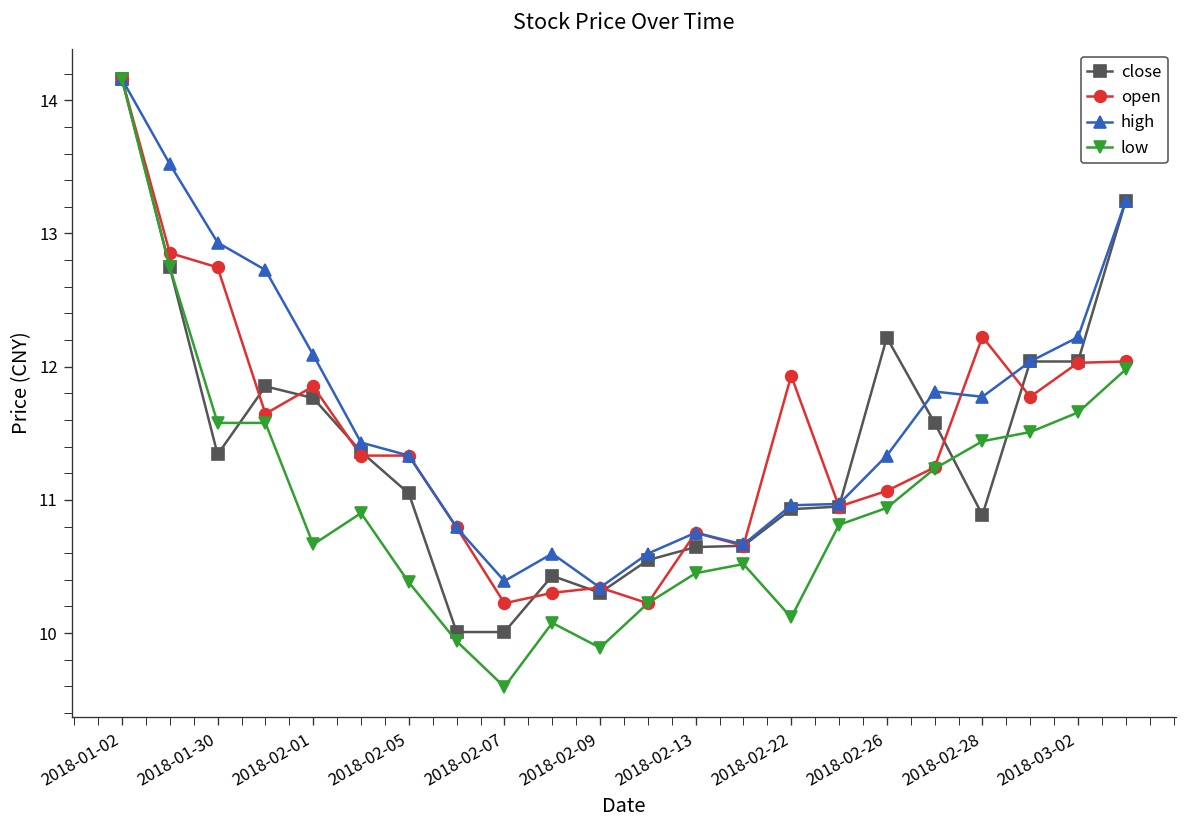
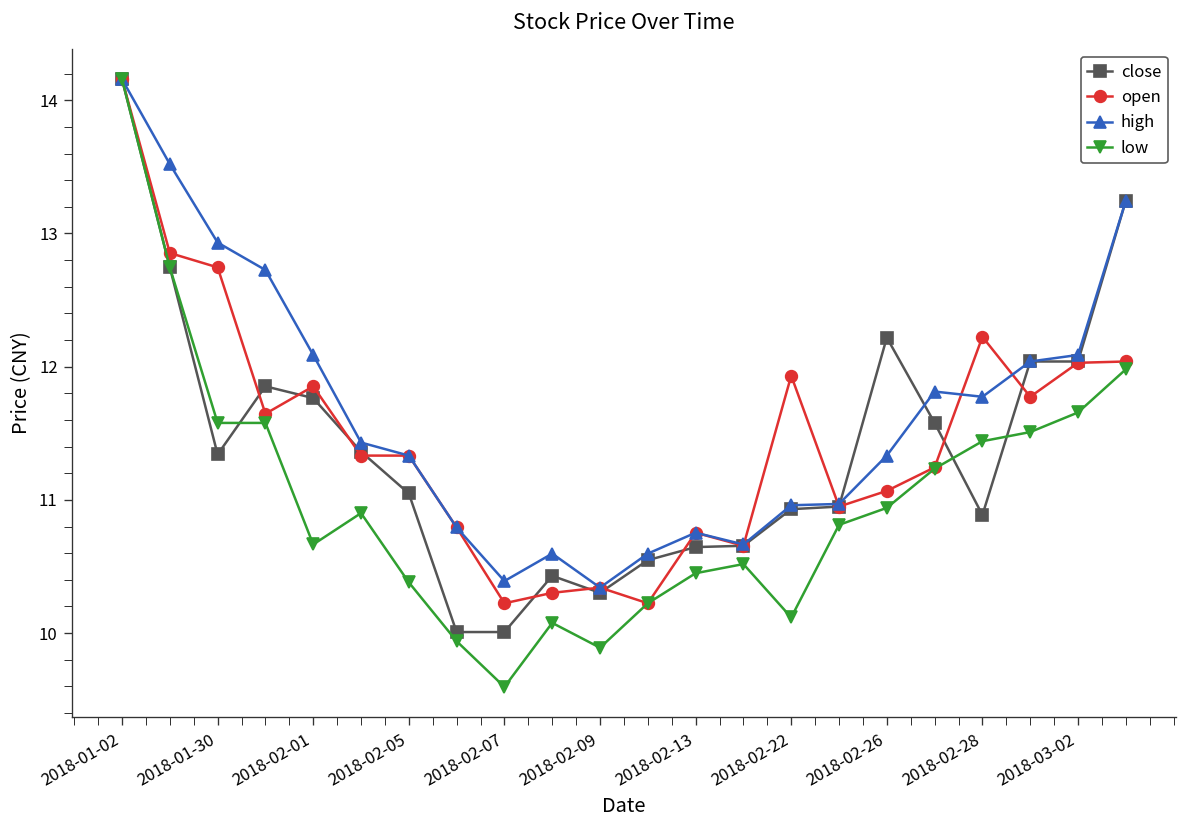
  {
    "close": {
      "2018-01-30": 11.34,
      "2018-02-01": 11.76,
      "2018-02-05": 11.05,
      "2018-02-07": 10.01,
      "2018-02-09": 10.30,
      "2018-02-13": 10.65,
      "2018-02-22": 10.93,
      "2018-02-26": 12.22,
      "2018-02-28": 10.89
    },
    "open": {
      "2018-01-30": 12.75,
      "2018-02-01": 11.85,
      "2018-02-07": 10.22,
      "2018-02-22": 11.93,
      "2018-02-26": 11.07,
      "2018-02-28": 12.22
    },
    "high": {
      "2018-01-30": 12.93,
      "2018-02-01": 12.09,
      "2018-02-07": 10.39,
      "2018-02-22": 10.96,
      "2018-02-26": 11.33,
      "2018-02-28": 11.77,
-     "2018-03-02": 12.22
+     "2018-03-02": 12.09
    },
    "low": {
      "2018-01-30": 11.58,
      "2018-02-01": 10.67,
      "2018-02-05": 10.38,
      "2018-02-07": 9.60,
      "2018-02-09": 9.89,
      "2018-02-13": 10.45,
      "2018-02-22": 10.12,
      "2018-02-26": 10.94,
      "2018-02-28": 11.44,
      "2018-03-02": 11.66
    }
  }
